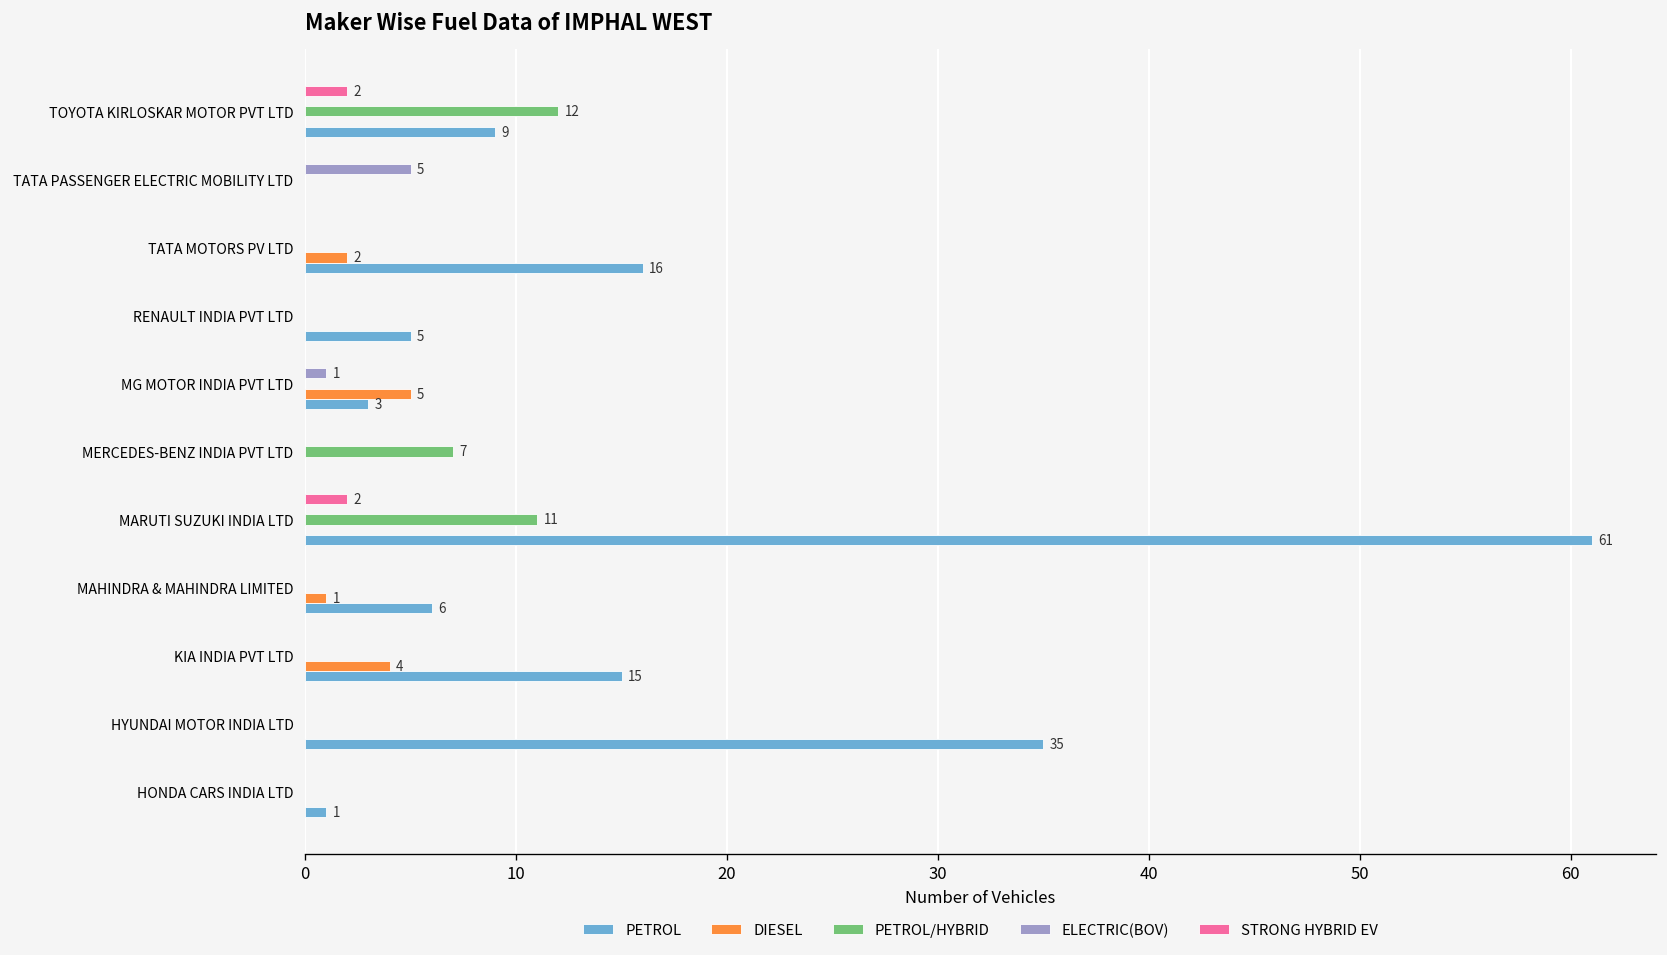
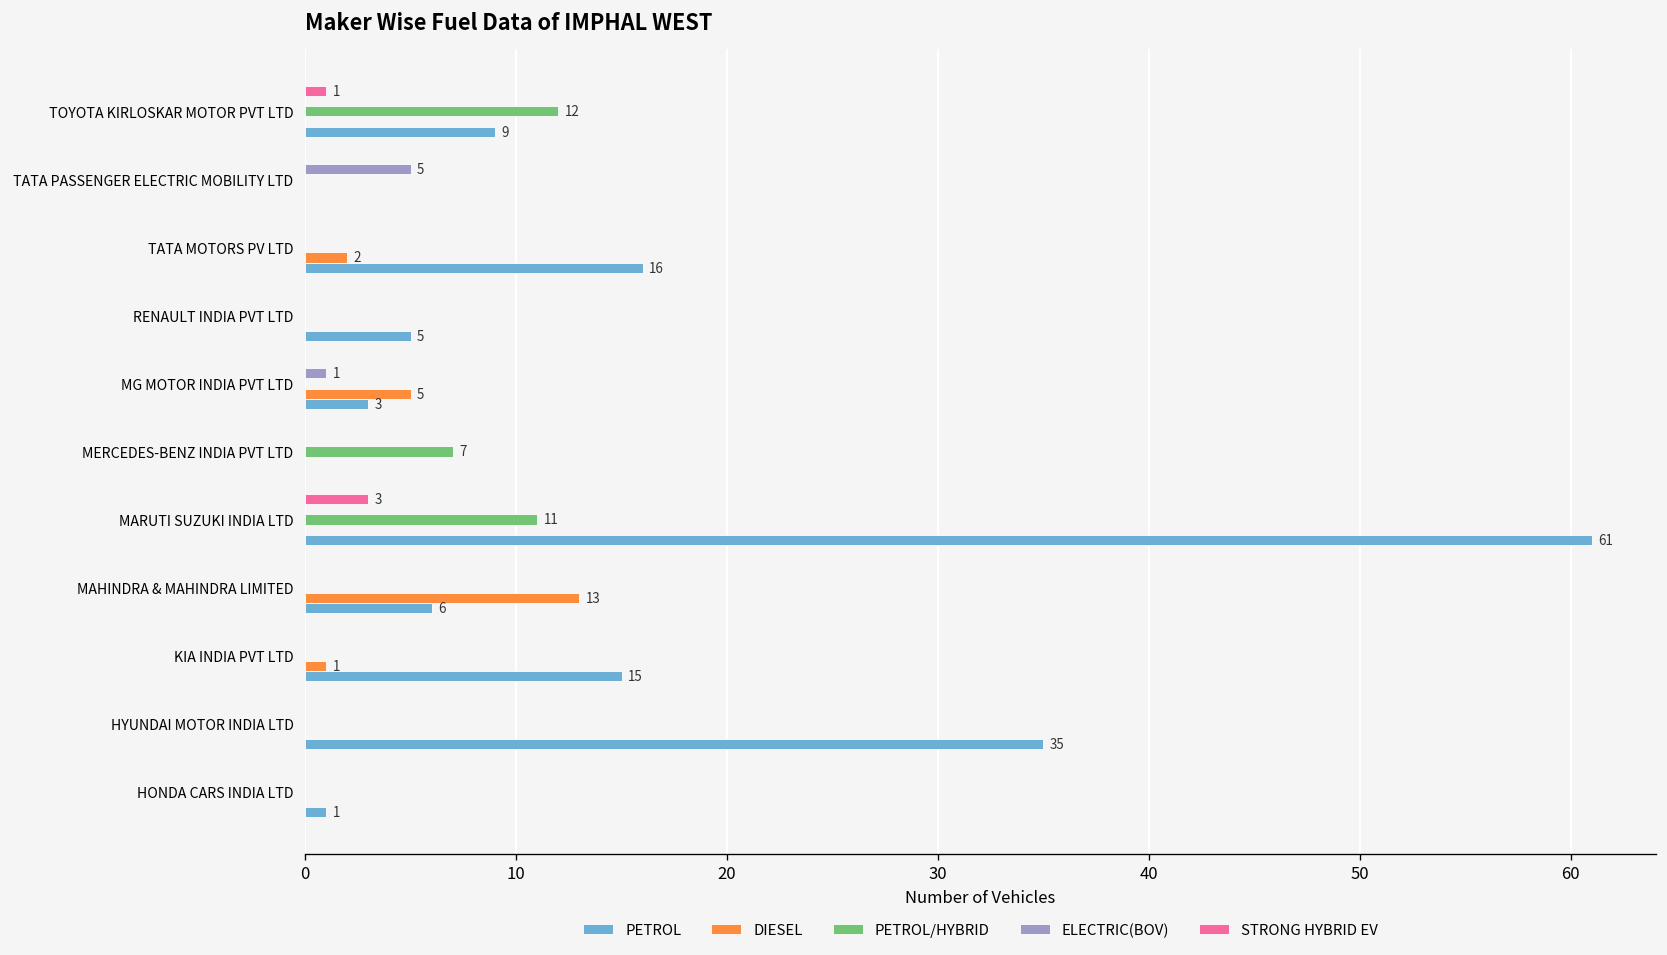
  {
    "DIESEL": {
      "TATA MOTORS PV LTD": 2,
      "MG MOTOR INDIA PVT LTD": 5,
-     "MAHINDRA & MAHINDRA LIMITED": 1,
-     "KIA INDIA PVT LTD": 4
+     "MAHINDRA & MAHINDRA LIMITED": 13,
+     "KIA INDIA PVT LTD": 1
    },
    "PETROL/HYBRID": {
      "TOYOTA KIRLOSKAR MOTOR PVT LTD": 12,
      "MERCEDES-BENZ INDIA PVT LTD": 7,
      "MARUTI SUZUKI INDIA LTD": 11
    },
    "STRONG HYBRID EV": {
-     "TOYOTA KIRLOSKAR MOTOR PVT LTD": 2,
-     "MARUTI SUZUKI INDIA LTD": 2
+     "TOYOTA KIRLOSKAR MOTOR PVT LTD": 1,
+     "MARUTI SUZUKI INDIA LTD": 3
    }
  }
